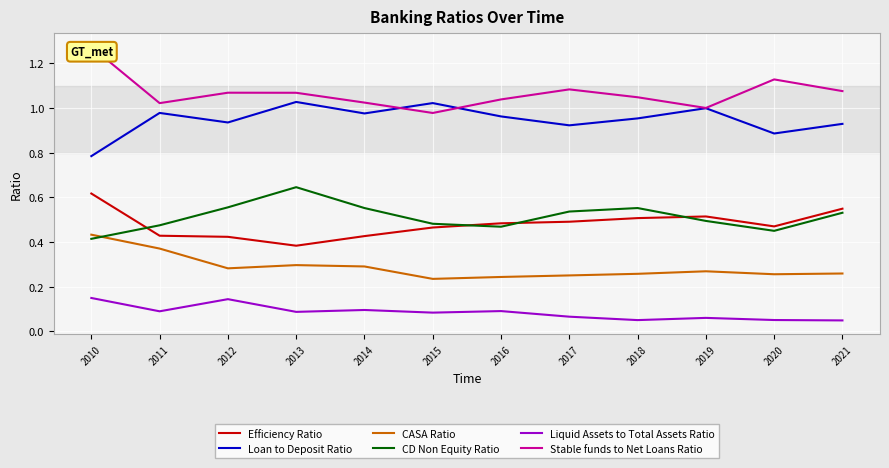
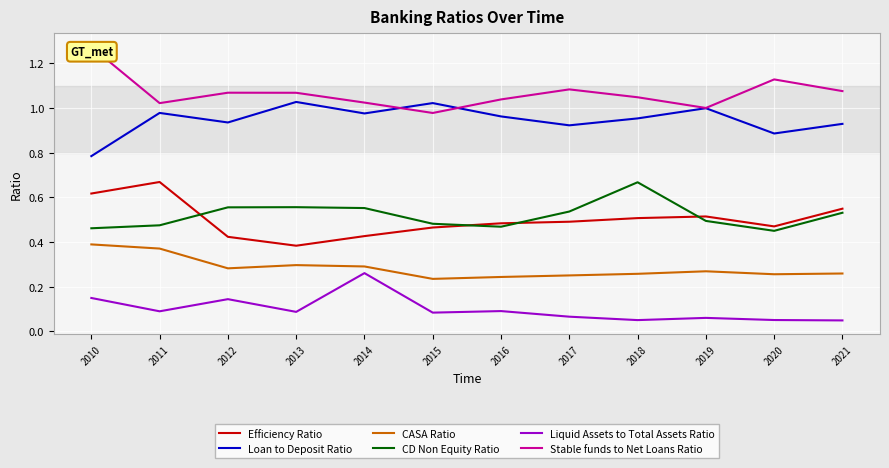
  {
    "Efficiency Ratio": {
      "2010": 0.62,
-     "2011": 0.43,
+     "2011": 0.67,
      "2012": 0.42,
      "2013": 0.38,
      "2014": 0.43,
      "2015": 0.47,
      "2016": 0.48,
      "2017": 0.49,
      "2018": 0.51,
      "2019": 0.51,
      "2020": 0.47,
      "2021": 0.55
    },
    "Loan to Deposit Ratio": {
      "2010": 0.78,
      "2011": 0.98,
      "2012": 0.94,
      "2013": 1.03,
      "2014": 0.98,
      "2015": 1.02,
      "2016": 0.96,
      "2017": 0.92,
      "2018": 0.95,
      "2020": 0.89,
      "2021": 0.93
    },
    "CASA Ratio": {
-     "2010": 0.43,
+     "2010": 0.39,
      "2011": 0.37,
      "2012": 0.28,
      "2013": 0.30,
      "2014": 0.29,
      "2015": 0.24,
      "2016": 0.24,
      "2017": 0.25,
      "2018": 0.26,
      "2019": 0.27,
      "2020": 0.26,
      "2021": 0.26
    },
    "CD Non Equity Ratio": {
-     "2010": 0.41,
+     "2010": 0.46,
      "2011": 0.48,
      "2012": 0.56,
-     "2013": 0.65,
+     "2013": 0.56,
      "2014": 0.55,
      "2015": 0.48,
      "2016": 0.47,
      "2017": 0.54,
-     "2018": 0.55,
+     "2018": 0.67,
      "2019": 0.49,
      "2020": 0.45,
      "2021": 0.53
    },
    "Liquid Assets to Total Assets Ratio": {
      "2010": 0.15,
      "2011": 0.09,
      "2012": 0.14,
      "2013": 0.09,
-     "2014": 0.10,
+     "2014": 0.26,
      "2015": 0.08,
      "2016": 0.09,
      "2017": 0.07,
      "2018": 0.05,
      "2019": 0.06,
      "2020": 0.05,
      "2021": 0.05
    },
    "Stable funds to Net Loans Ratio": {
      "2011": 1.02,
      "2012": 1.07,
      "2013": 1.07,
      "2014": 1.02,
      "2015": 0.98,
      "2016": 1.04,
      "2017": 1.08,
      "2018": 1.05,
      "2020": 1.13,
      "2021": 1.08
    }
  }
